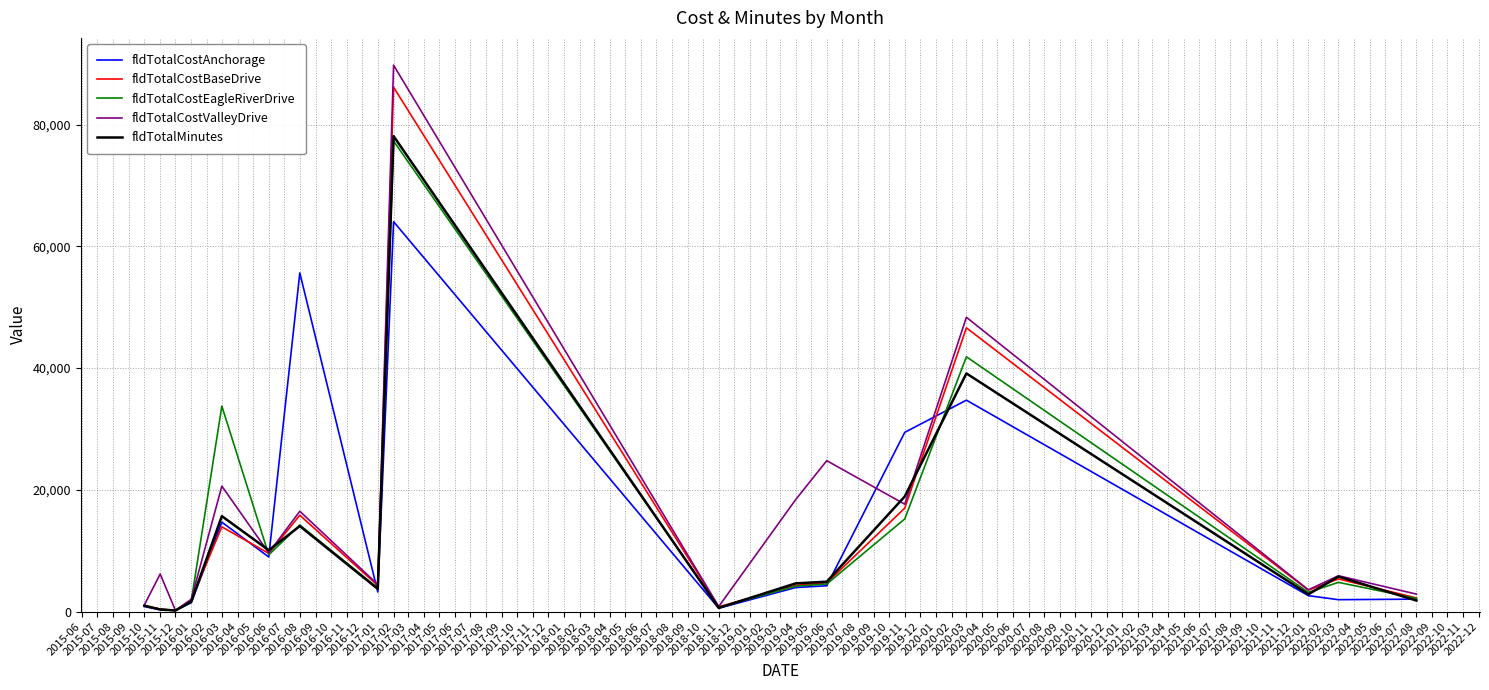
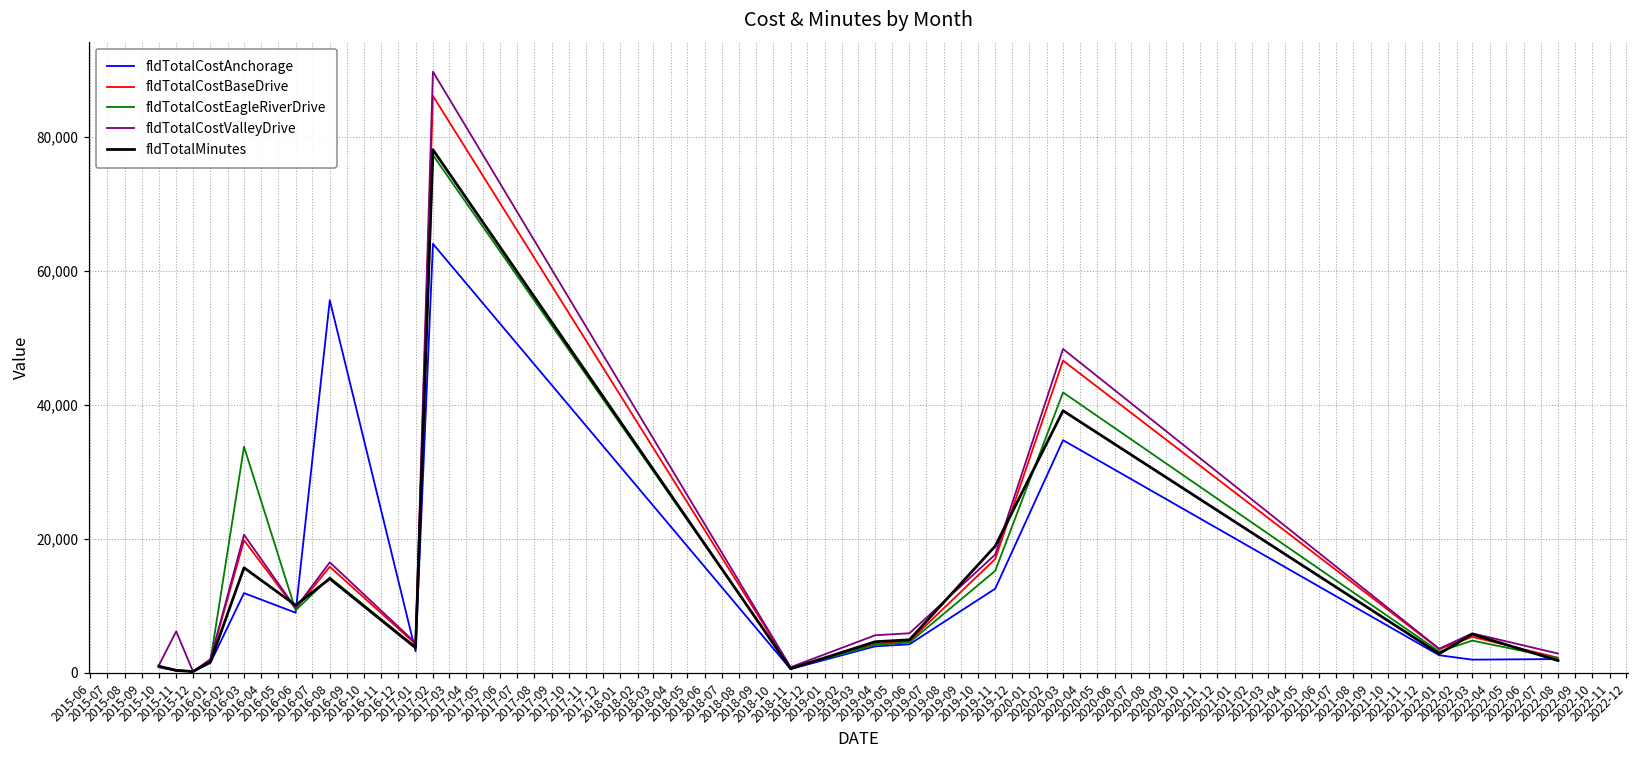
  {
    "fldTotalCostAnchorage": {
-     "2016-03": "15,000",
+     "2016-03": "12,000",
      "2016-08": "56,000",
      "2017-01": "3,000",
      "2017-02": "64,000",
-     "2019-11": "29,000",
+     "2019-11": "13,000",
      "2020-03": "35,000",
      "2022-03": "2,000"
    },
    "fldTotalCostBaseDrive": {
-     "2016-03": "14,000",
+     "2016-03": "20,000",
      "2016-08": "16,000",
      "2017-02": "86,000",
      "2019-11": "17,000",
      "2020-03": "47,000"
    },
    "fldTotalCostEagleRiverDrive": {
      "2016-03": "34,000",
      "2017-02": "77,000",
      "2019-11": "15,000",
      "2020-03": "42,000",
      "2022-03": "5,000"
    },
    "fldTotalCostValleyDrive": {
      "2015-11": "6,000",
      "2016-03": "21,000",
      "2016-08": "16,000",
      "2017-02": "90,000",
-     "2019-04": "18,000",
-     "2019-06": "25,000",
+     "2019-04": "6,000",
+     "2019-06": "6,000",
      "2019-11": "18,000",
      "2020-03": "48,000",
      "2022-08": "3,000"
    },
    "fldTotalMinutes": {
      "2016-03": "16,000",
      "2016-06": "10,000",
      "2017-02": "78,000",
      "2019-11": "19,000",
      "2020-03": "39,000"
    }
  }
